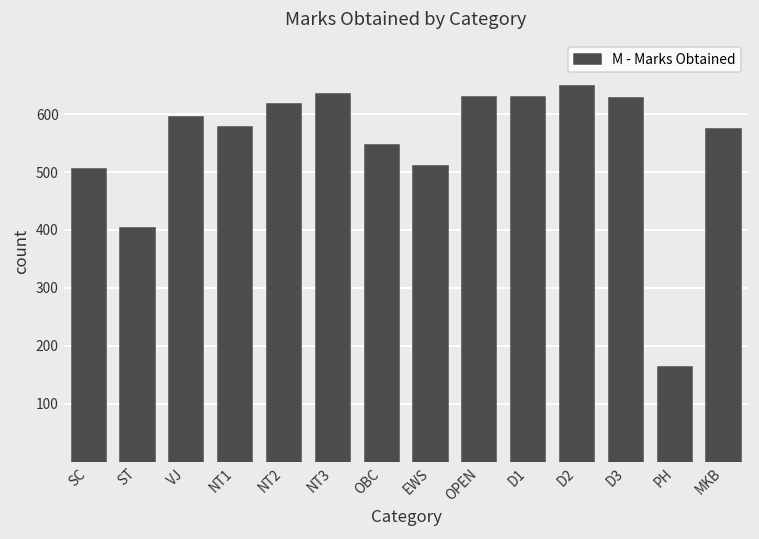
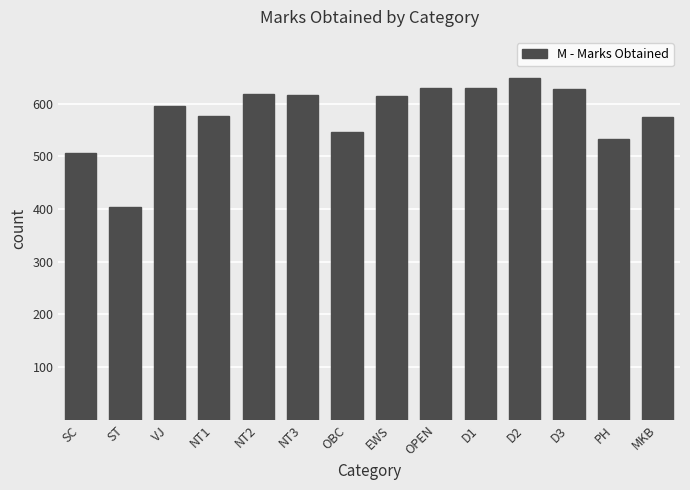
  {
    "SC": 510,
    "ST": 400,
    "VJ": 600,
    "NT1": 580,
    "NT2": 620,
-   "NT3": 640,
+   "NT3": 620,
    "OBC": 550,
-   "EWS": 510,
+   "EWS": 620,
    "OPEN": 630,
    "D1": 630,
    "D2": 650,
    "D3": 630,
-   "PH": 160,
+   "PH": 530,
    "MKB": 580
  }
